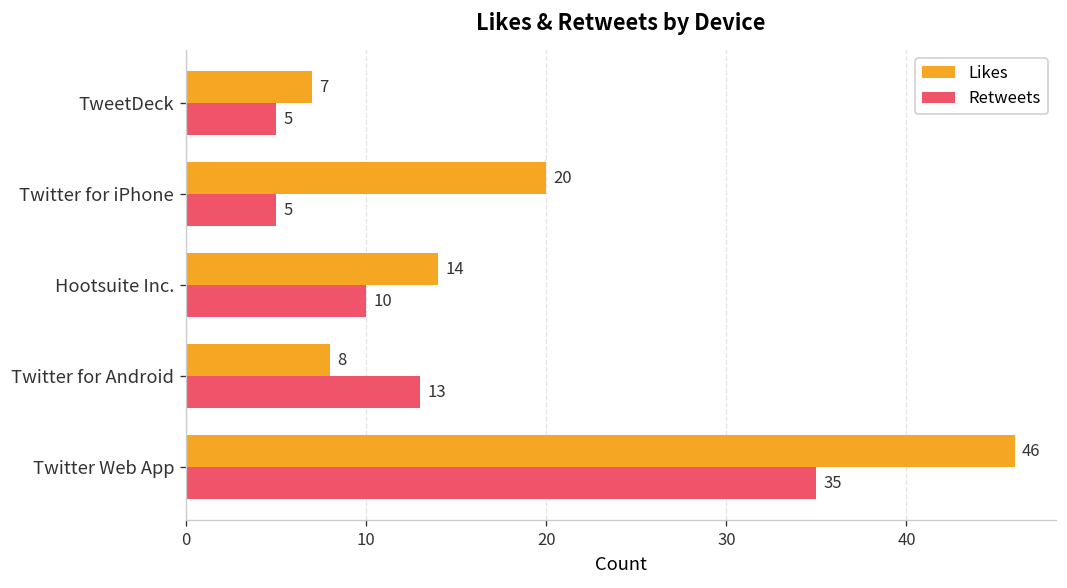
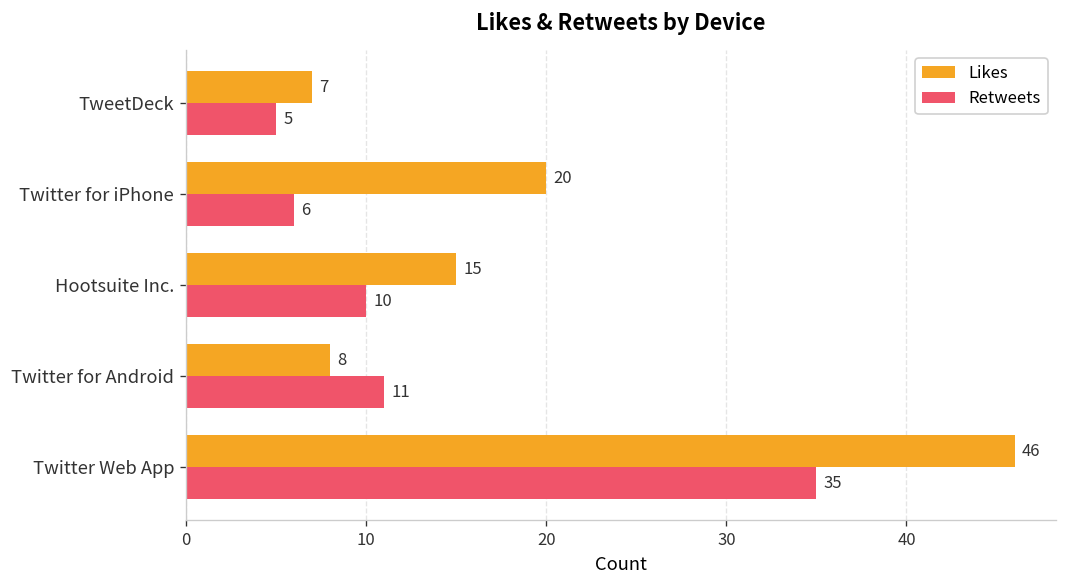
  {
    "Likes": {
      "TweetDeck": 7,
      "Twitter for iPhone": 20,
-     "Hootsuite Inc.": 14,
+     "Hootsuite Inc.": 15,
      "Twitter for Android": 8,
      "Twitter Web App": 46
    },
    "Retweets": {
      "TweetDeck": 5,
-     "Twitter for iPhone": 5,
+     "Twitter for iPhone": 6,
      "Hootsuite Inc.": 10,
-     "Twitter for Android": 13,
+     "Twitter for Android": 11,
      "Twitter Web App": 35
    }
  }
